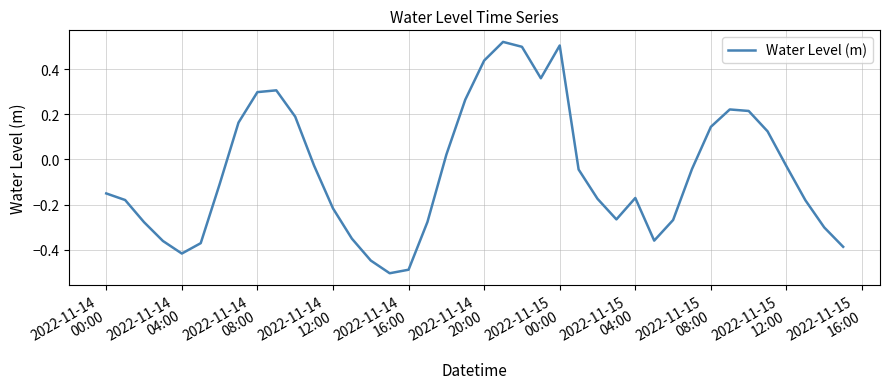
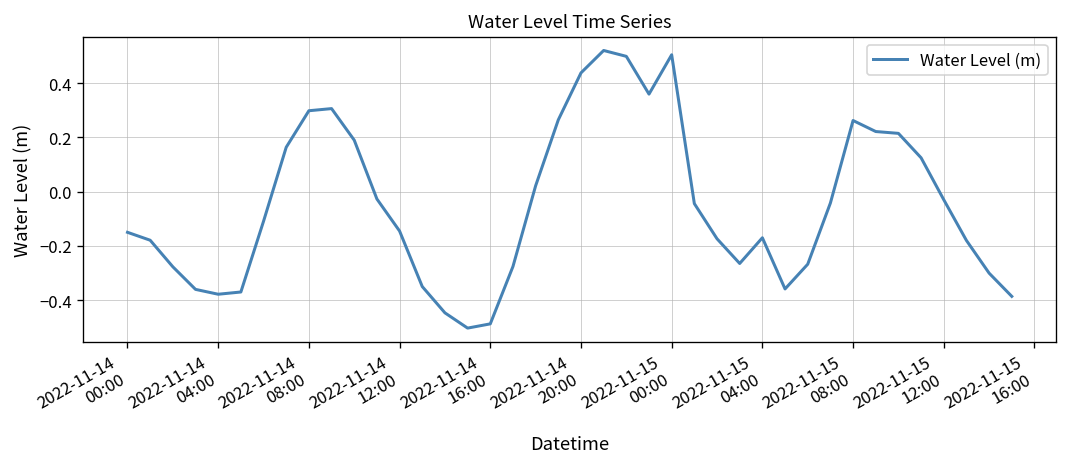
  {
    "2022-11-14 00:00": -0.15,
-   "2022-11-14 04:00": -0.42,
+   "2022-11-14 04:00": -0.38,
    "2022-11-14 08:00": 0.30,
-   "2022-11-14 12:00": -0.22,
+   "2022-11-14 12:00": -0.15,
    "2022-11-14 16:00": -0.49,
    "2022-11-14 20:00": 0.44,
    "2022-11-15 00:00": 0.50,
    "2022-11-15 04:00": -0.17,
-   "2022-11-15 08:00": 0.14,
+   "2022-11-15 08:00": 0.26,
    "2022-11-15 12:00": -0.03
  }
